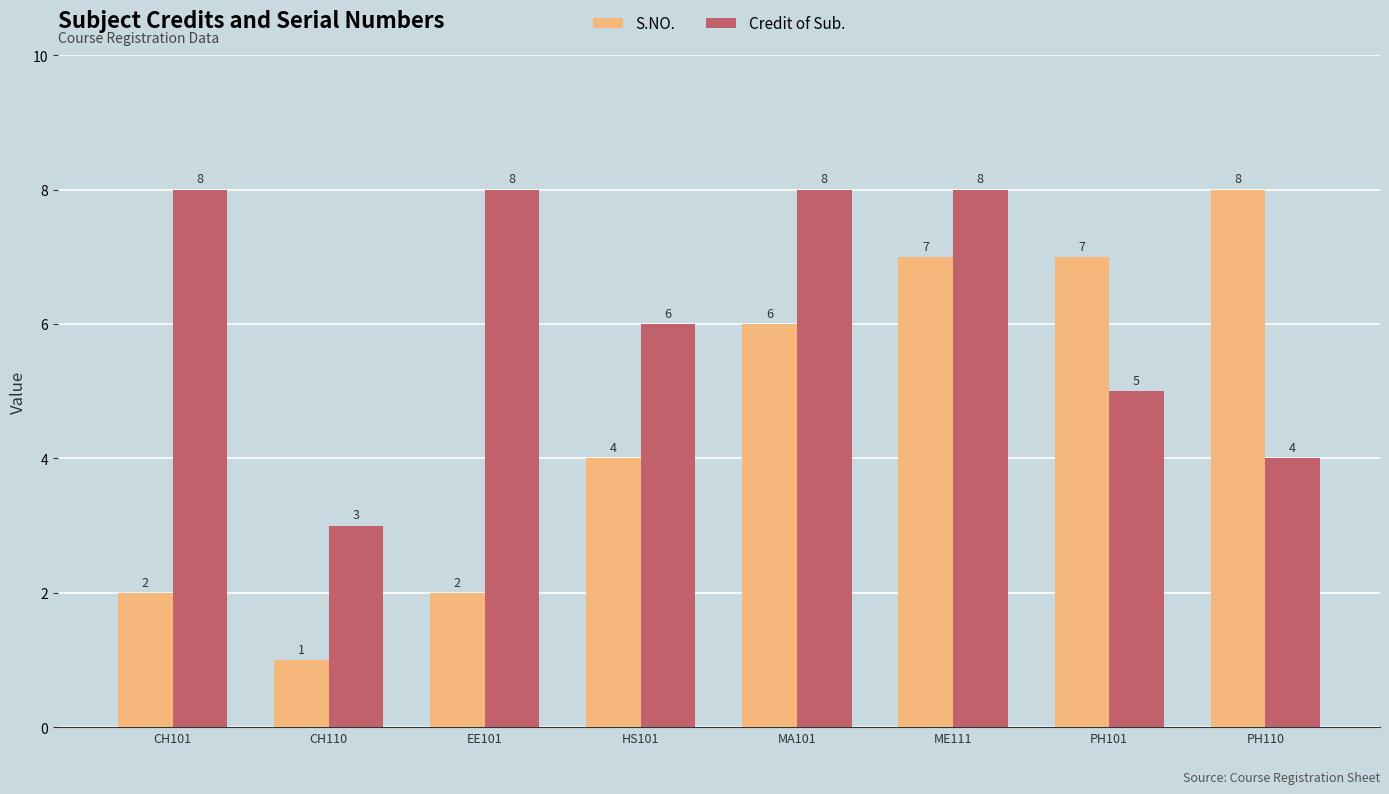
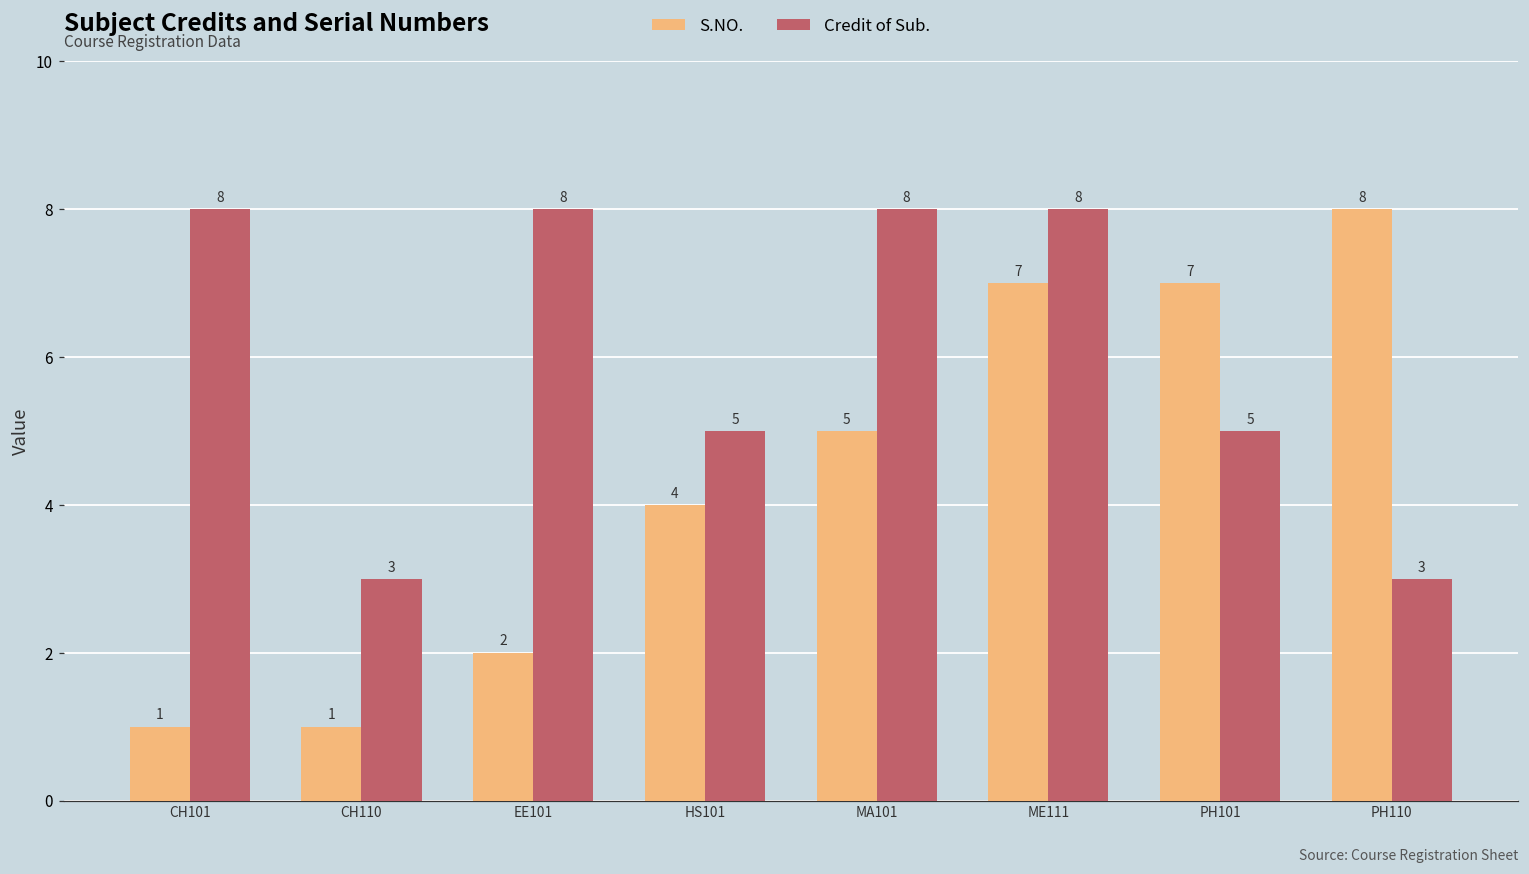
  {
    "S.NO.": {
-     "CH101": 2,
+     "CH101": 1,
      "CH110": 1,
      "EE101": 2,
      "HS101": 4,
-     "MA101": 6,
+     "MA101": 5,
      "ME111": 7,
      "PH101": 7,
      "PH110": 8
    },
    "Credit of Sub.": {
      "CH101": 8,
      "CH110": 3,
      "EE101": 8,
-     "HS101": 6,
+     "HS101": 5,
      "MA101": 8,
      "ME111": 8,
      "PH101": 5,
-     "PH110": 4
+     "PH110": 3
    }
  }
